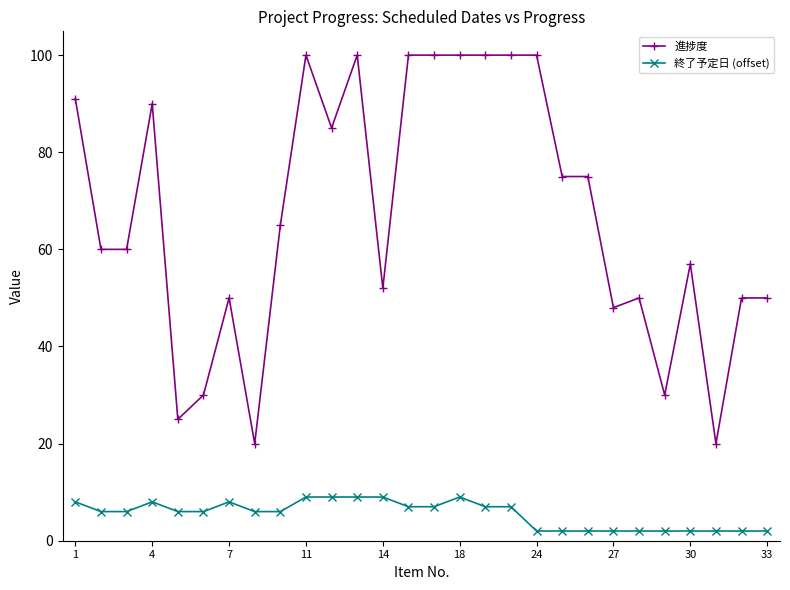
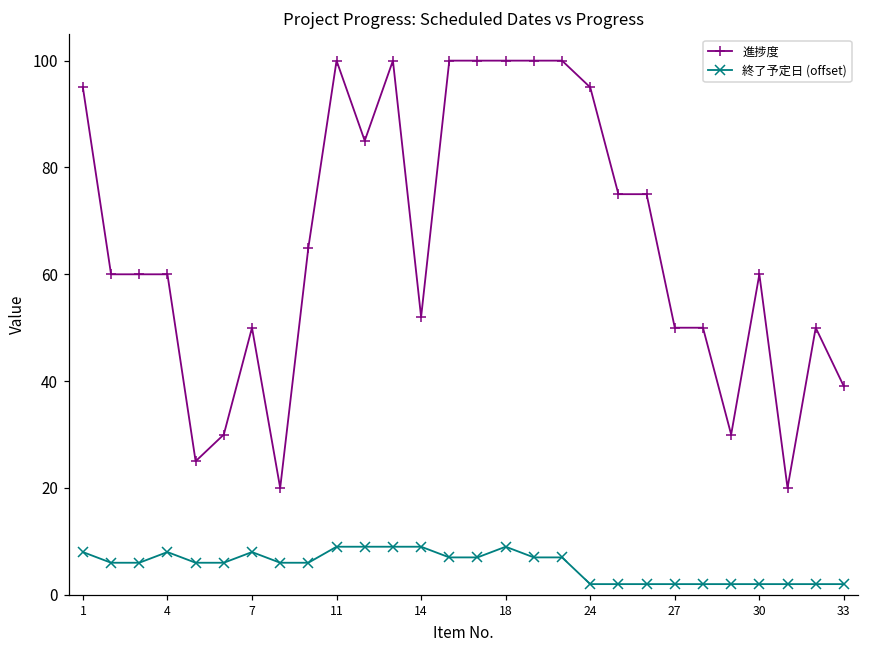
  {
    "進捗度": {
-     "1": 91,
-     "4": 90,
+     "1": 95,
+     "4": 60,
      "7": 50,
      "11": 100,
      "14": 52,
      "18": 100,
-     "24": 100,
-     "27": 48,
-     "30": 57,
-     "33": 50
+     "24": 95,
+     "27": 50,
+     "30": 60,
+     "33": 39
    },
    "終了予定日 (offset)": {
      "1": 8,
      "4": 8,
      "7": 8,
      "11": 9,
      "14": 9,
      "18": 9,
      "24": 2,
      "27": 2,
      "30": 2,
      "33": 2
    }
  }
